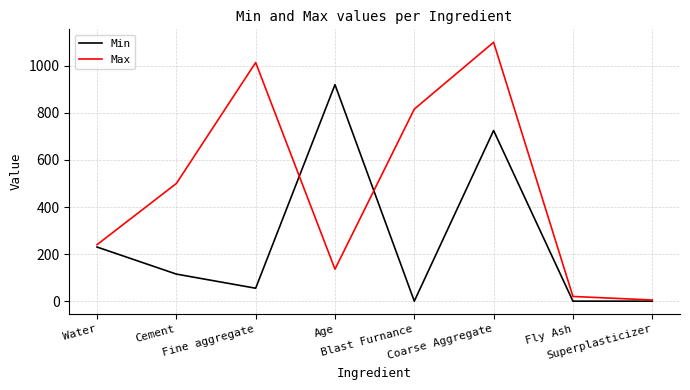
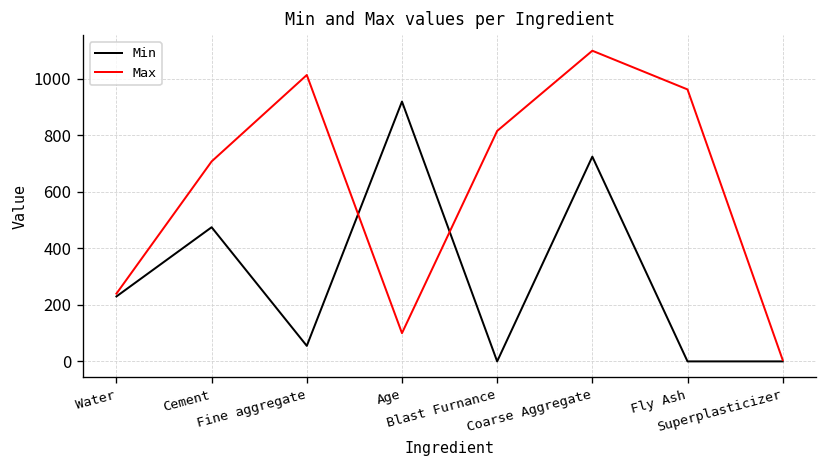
  {
    "Min": {
-     "Cement": 120,
+     "Cement": 480,
      "Fine aggregate": 60,
      "Age": 920,
      "Blast Furnance": 0,
      "Coarse Aggregate": 730,
      "Fly Ash": 0
    },
    "Max": {
-     "Cement": 500,
+     "Cement": 710,
      "Fine aggregate": 1010,
-     "Age": 140,
+     "Age": 100,
      "Blast Furnance": 820,
      "Coarse Aggregate": 1100,
-     "Fly Ash": 20
+     "Fly Ash": 960
    }
  }
